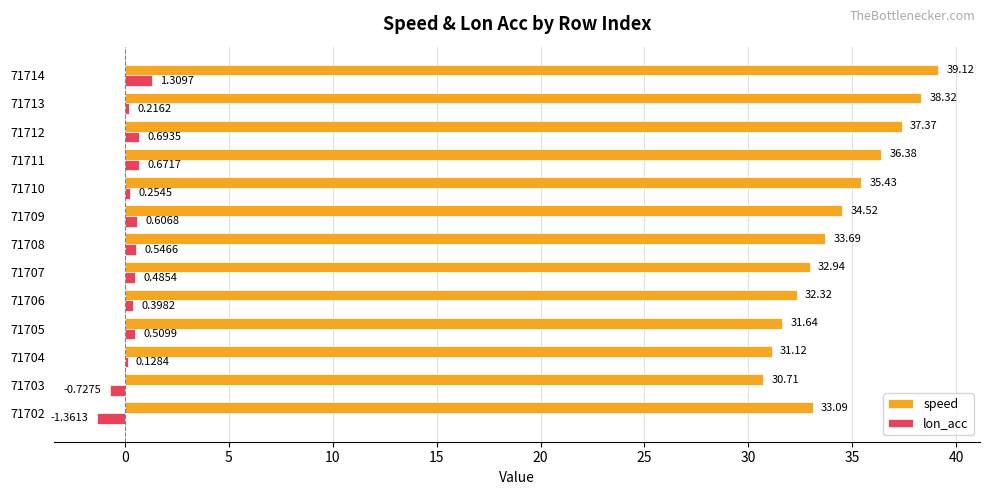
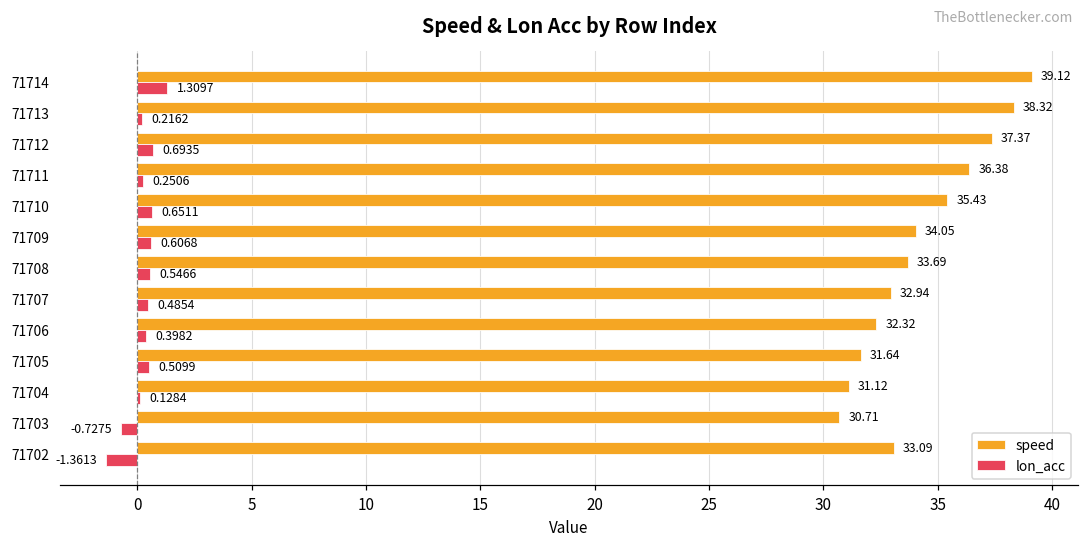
  {
    "speed": {
      "71714": 39.12,
      "71713": 38.32,
      "71712": 37.37,
      "71711": 36.38,
      "71710": 35.43,
-     "71709": 34.52,
+     "71709": 34.05,
      "71708": 33.69,
      "71707": 32.94,
      "71706": 32.32,
      "71705": 31.64,
      "71704": 31.12,
      "71703": 30.71,
      "71702": 33.09
    },
    "lon_acc": {
      "71714": 1.3097,
      "71713": 0.2162,
      "71712": 0.6935,
-     "71711": 0.6717,
-     "71710": 0.2545,
+     "71711": 0.2506,
+     "71710": 0.6511,
      "71709": 0.6068,
      "71708": 0.5466,
      "71707": 0.4854,
      "71706": 0.3982,
      "71705": 0.5099,
      "71704": 0.1284,
      "71703": -0.7275,
      "71702": -1.3613
    }
  }
